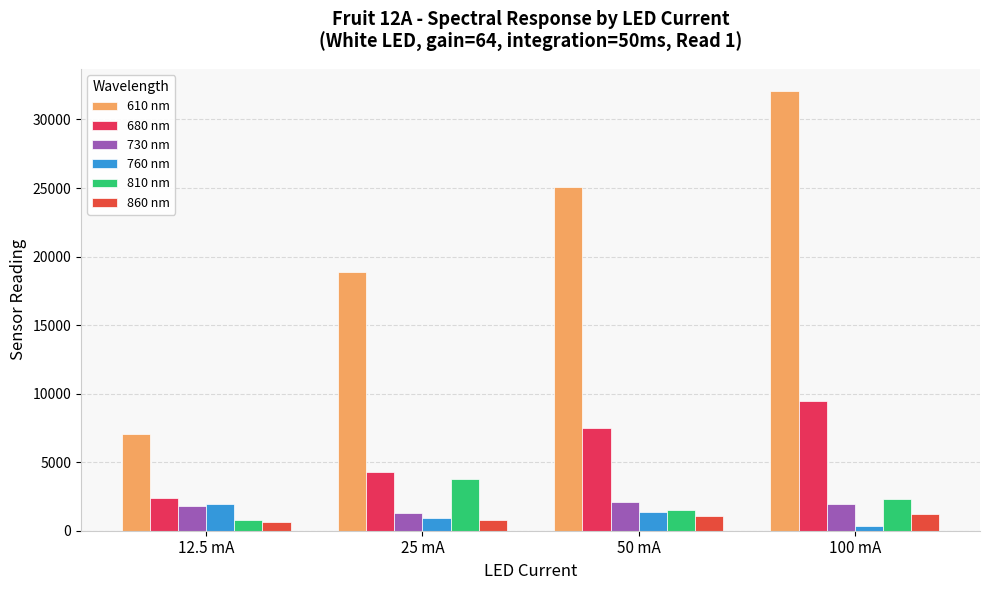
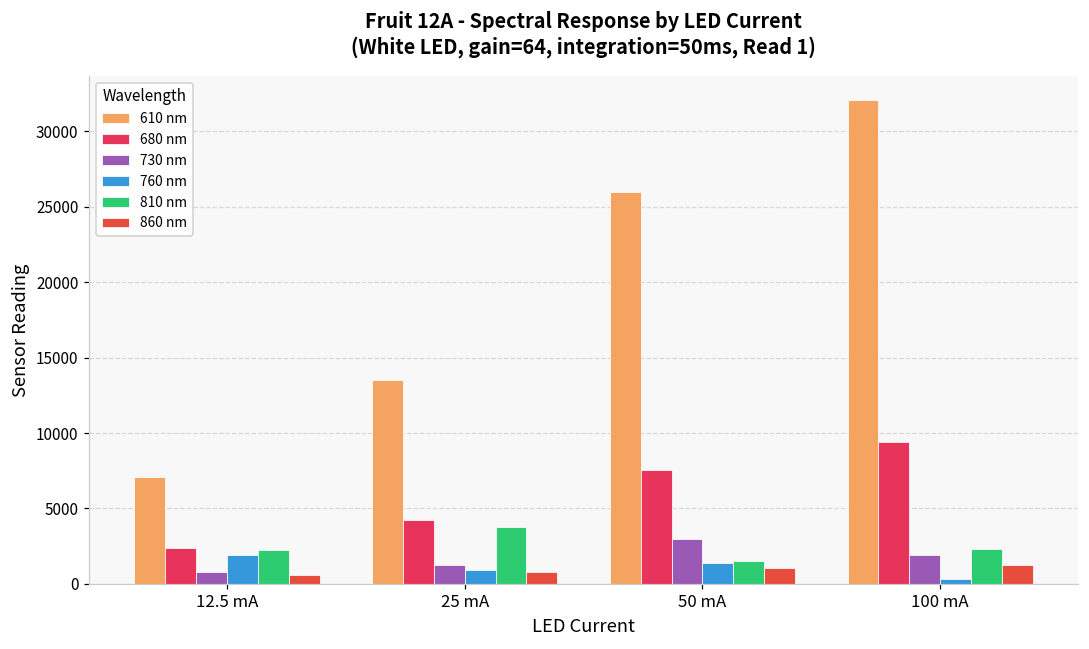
  {
    "610 nm": {
      "12.5 mA": 7100,
-     "25 mA": 18900,
-     "50 mA": 25100,
+     "25 mA": 13500,
+     "50 mA": 26000,
      "100 mA": 32100
    },
    "730 nm": {
-     "12.5 mA": 1800,
+     "12.5 mA": 800,
      "25 mA": 1300,
-     "50 mA": 2100,
+     "50 mA": 2900,
      "100 mA": 1900
    },
    "760 nm": {
      "12.5 mA": 1900,
      "25 mA": 900,
      "50 mA": 1400,
      "100 mA": 300
    },
    "810 nm": {
-     "12.5 mA": 700,
+     "12.5 mA": 2300,
      "25 mA": 3800,
      "50 mA": 1500,
      "100 mA": 2300
    }
  }
